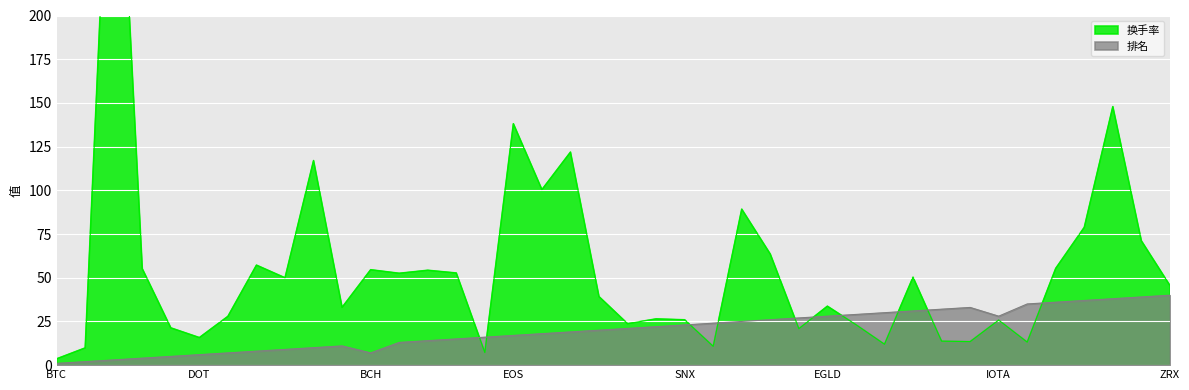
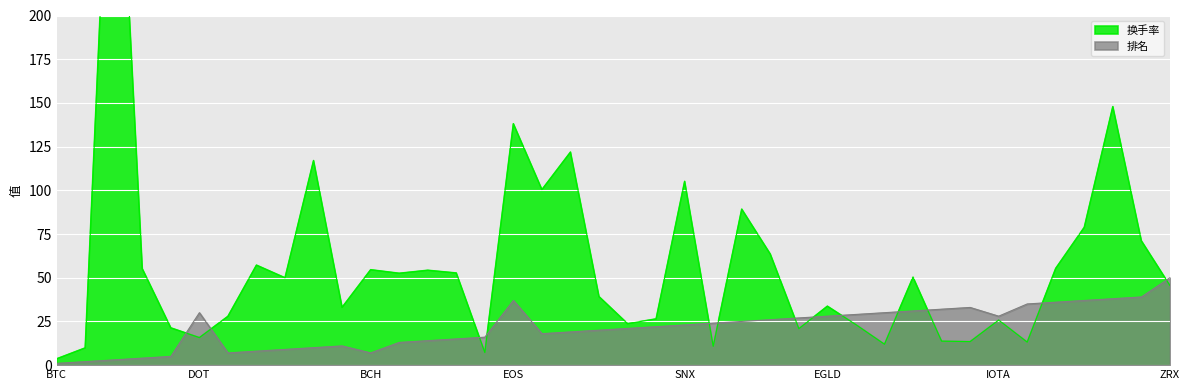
  {
    "换手率": {
      "BTC": 4,
      "DOT": 16,
      "BCH": 55,
      "EOS": 138,
-     "SNX": 26,
+     "SNX": 105,
      "EGLD": 34,
      "IOTA": 26,
      "ZRX": 46
    },
    "排名": {
      "BTC": 1,
-     "DOT": 6,
+     "DOT": 30,
      "BCH": 7,
-     "EOS": 17,
+     "EOS": 37,
      "SNX": 23,
      "EGLD": 28,
      "IOTA": 28,
-     "ZRX": 40
+     "ZRX": 50
    }
  }
